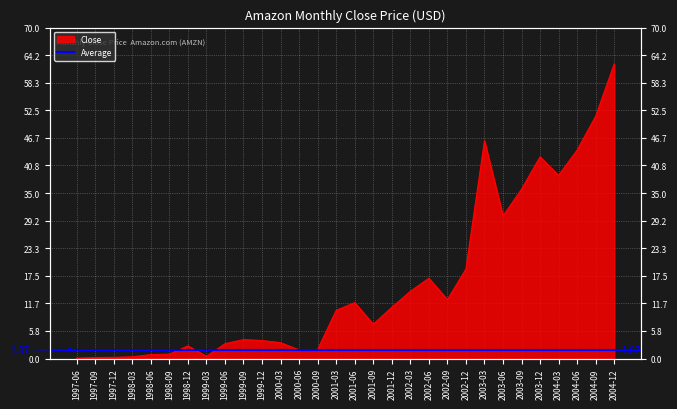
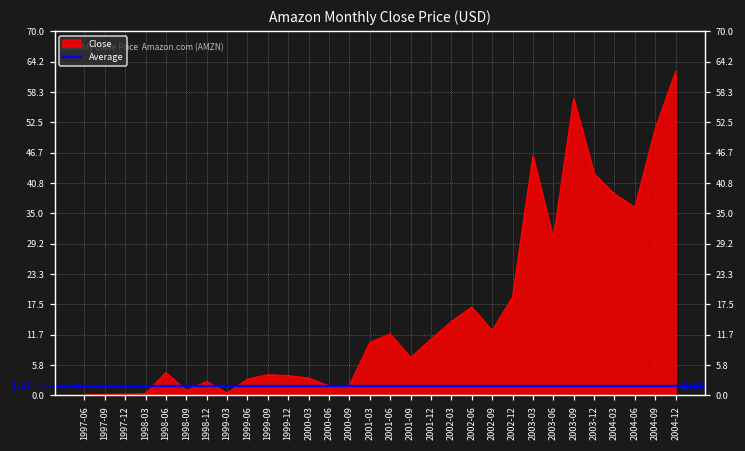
  {
    "1997-09": 0,
    "1997-12": 0,
    "1998-03": 0,
-   "1998-06": 1,
+   "1998-06": 4,
    "1998-09": 1,
    "1998-12": 3,
    "1999-03": 0,
    "1999-06": 3,
    "1999-09": 4,
    "1999-12": 4,
    "2000-03": 3,
    "2000-06": 2,
    "2000-09": 2,
    "2001-03": 10,
    "2001-06": 12,
    "2001-09": 7,
    "2001-12": 11,
    "2002-03": 14,
    "2002-06": 17,
    "2002-09": 12,
    "2002-12": 19,
    "2003-03": 46,
    "2003-06": 30,
-   "2003-09": 36,
+   "2003-09": 57,
    "2003-12": 43,
    "2004-03": 39,
-   "2004-06": 44,
+   "2004-06": 36,
    "2004-09": 51,
    "2004-12": 62
  }
